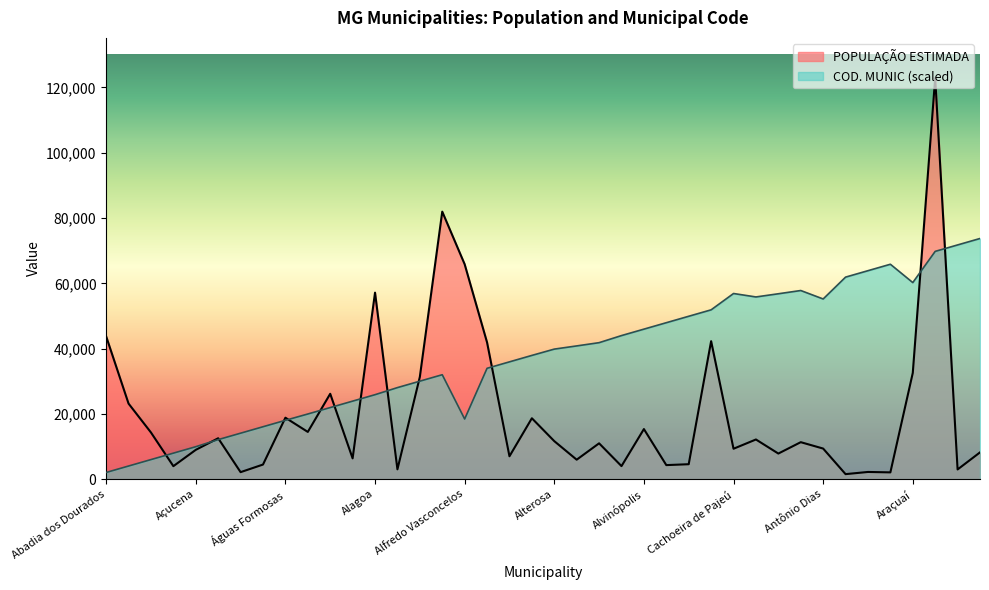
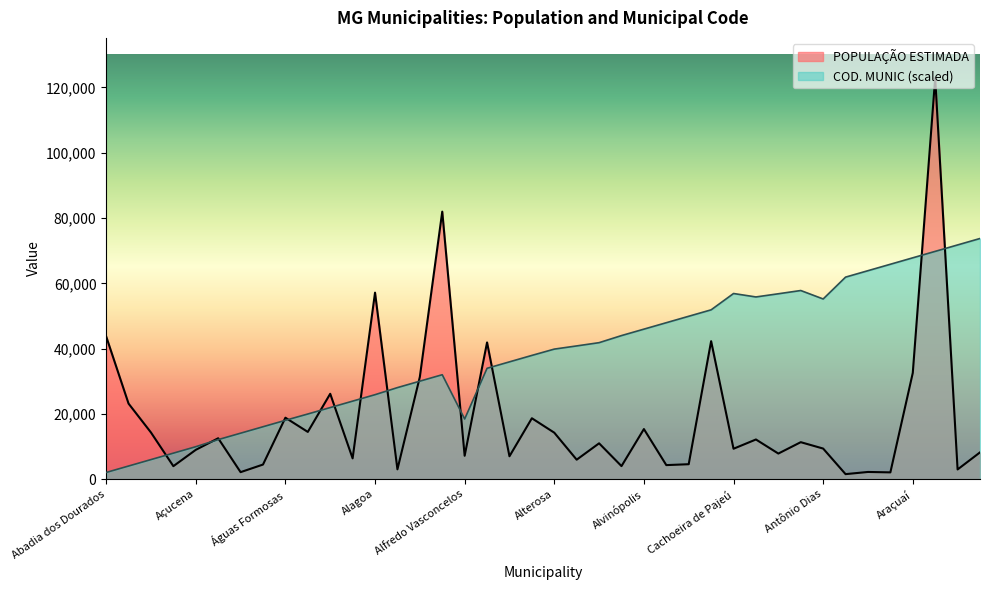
  {
    "POPULAÇÃO ESTIMADA": {
      "Abadia dos Dourados": "44,000",
      "Açucena": "9,000",
      "Águas Formosas": "19,000",
      "Alagoa": "57,000",
-     "Alfredo Vasconcelos": "66,000",
-     "Alterosa": "12,000",
+     "Alfredo Vasconcelos": "7,000",
+     "Alterosa": "14,000",
      "Alvinópolis": "15,000",
      "Cachoeira de Pajeú": "9,000",
      "Antônio Dias": "9,000",
      "Araçuaí": "33,000"
    },
    "COD. MUNIC (scaled)": {
      "Abadia dos Dourados": "2,000",
      "Açucena": "10,000",
      "Águas Formosas": "18,000",
      "Alagoa": "26,000",
      "Alfredo Vasconcelos": "18,000",
      "Alterosa": "40,000",
      "Alvinópolis": "46,000",
      "Cachoeira de Pajeú": "57,000",
      "Antônio Dias": "55,000",
-     "Araçuaí": "60,000"
+     "Araçuaí": "68,000"
    }
  }
